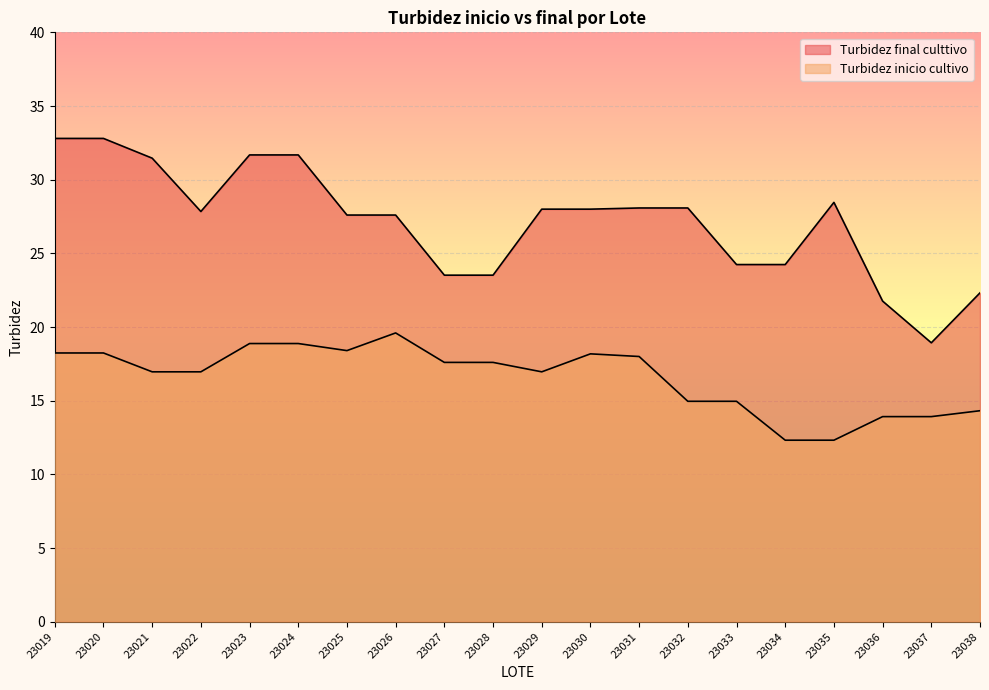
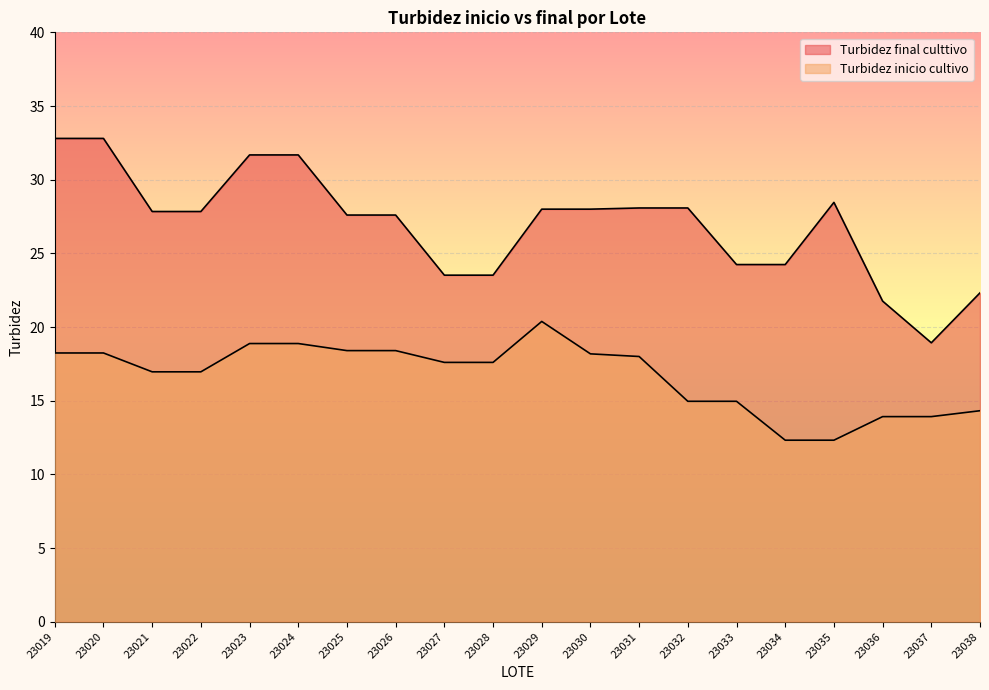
  {
    "Turbidez final culttivo": {
      "23019": 32.8,
      "23020": 32.8,
-     "23021": 31.5,
+     "23021": 27.8,
      "23022": 27.8,
      "23023": 31.7,
      "23024": 31.7,
      "23025": 27.6,
      "23026": 27.6,
      "23027": 23.5,
      "23028": 23.5,
      "23029": 28.0,
      "23030": 28.0,
      "23031": 28.1,
      "23032": 28.1,
      "23033": 24.2,
      "23034": 24.2,
      "23035": 28.5,
      "23036": 21.8,
      "23037": 18.9,
      "23038": 22.3
    },
    "Turbidez inicio cultivo": {
      "23019": 18.2,
      "23020": 18.2,
      "23021": 17.0,
      "23022": 17.0,
      "23023": 18.9,
      "23024": 18.9,
      "23025": 18.4,
-     "23026": 19.6,
+     "23026": 18.4,
      "23027": 17.6,
      "23028": 17.6,
-     "23029": 17.0,
+     "23029": 20.4,
      "23030": 18.2,
      "23031": 18.0,
      "23032": 15.0,
      "23033": 15.0,
      "23034": 12.3,
      "23035": 12.3,
      "23036": 13.9,
      "23037": 13.9,
      "23038": 14.3
    }
  }
